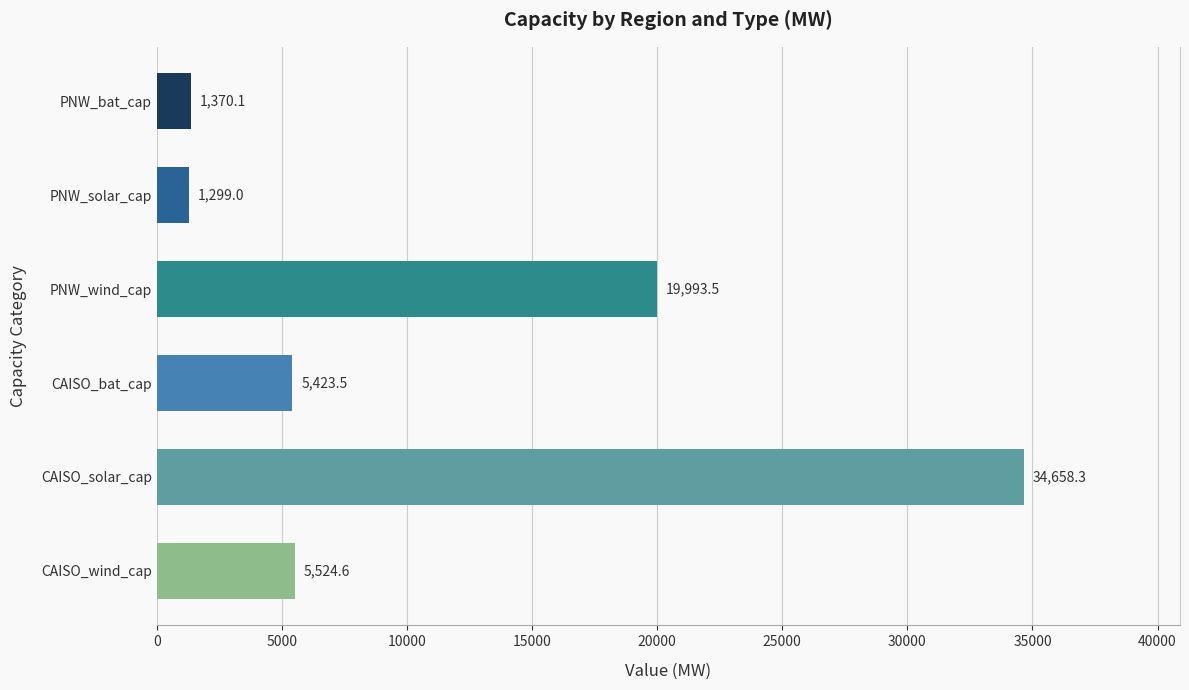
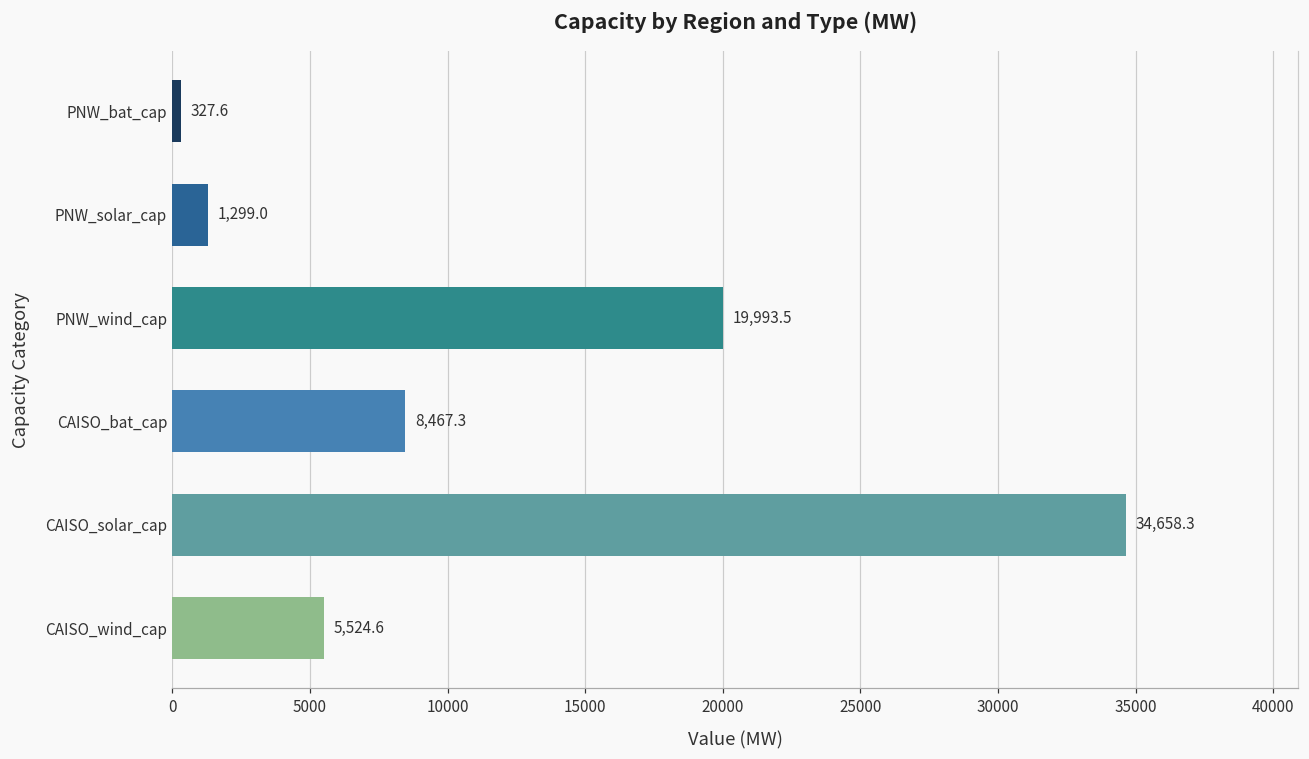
  {
-   "PNW_bat_cap": "1,370.1",
+   "PNW_bat_cap": "327.6",
    "PNW_solar_cap": "1,299.0",
    "PNW_wind_cap": "19,993.5",
-   "CAISO_bat_cap": "5,423.5",
+   "CAISO_bat_cap": "8,467.3",
    "CAISO_solar_cap": "34,658.3",
    "CAISO_wind_cap": "5,524.6"
  }
